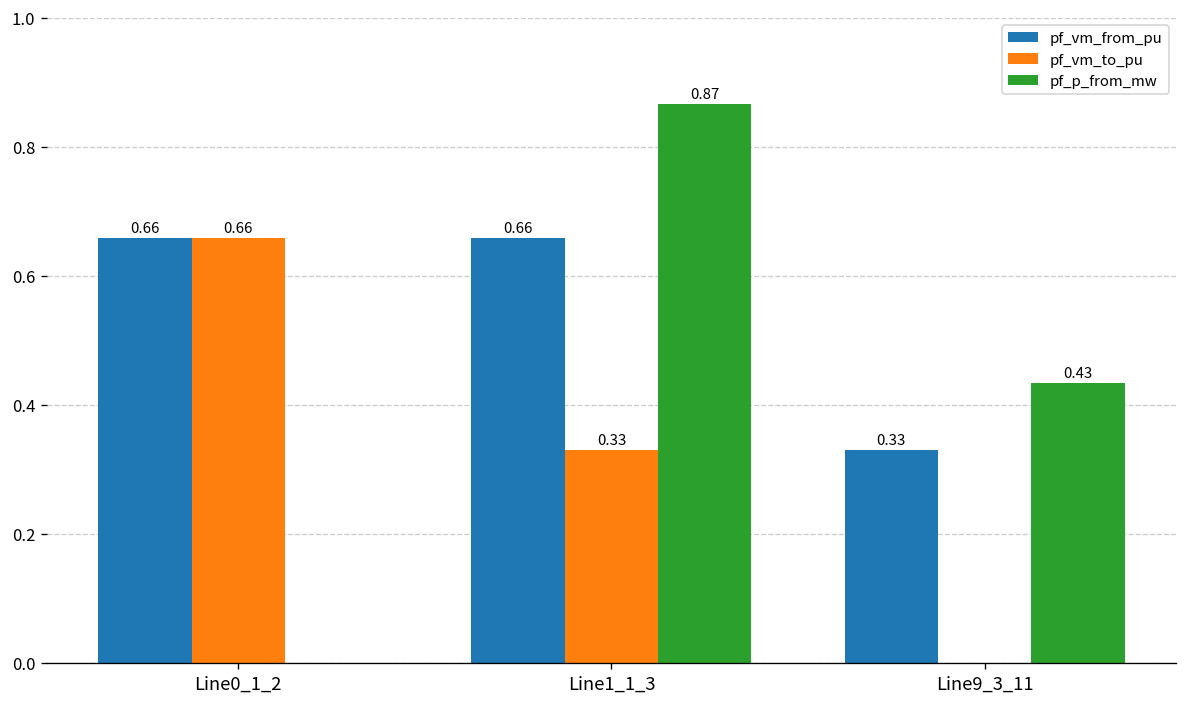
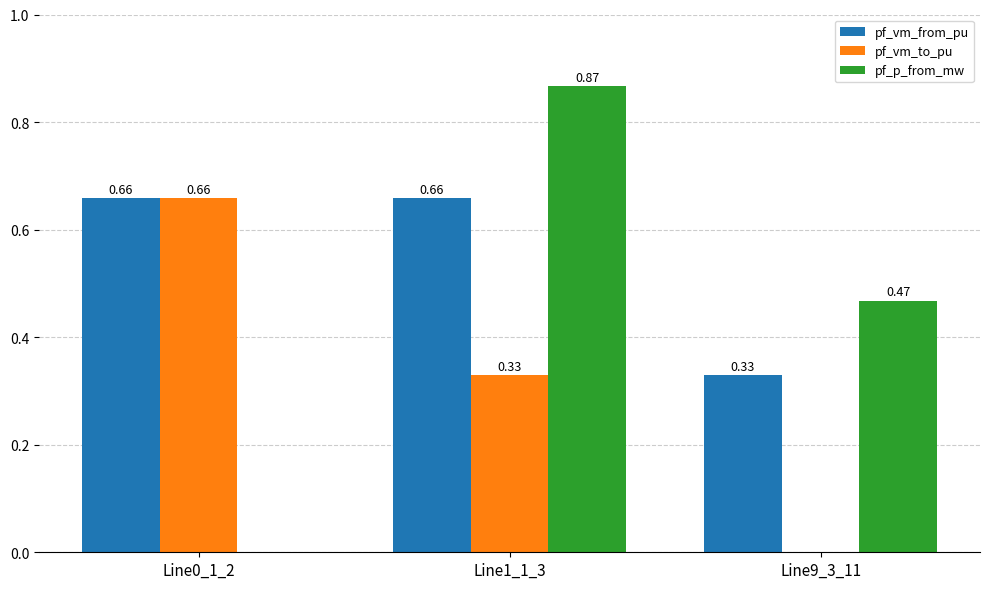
  {
    "pf_vm_from_pu": {
      "Line0_1_2": 0.66,
      "Line1_1_3": 0.66,
      "Line9_3_11": 0.33
    },
    "pf_vm_to_pu": {
      "Line0_1_2": 0.66,
      "Line1_1_3": 0.33
    },
    "pf_p_from_mw": {
      "Line1_1_3": 0.87,
-     "Line9_3_11": 0.43
+     "Line9_3_11": 0.47
    }
  }
